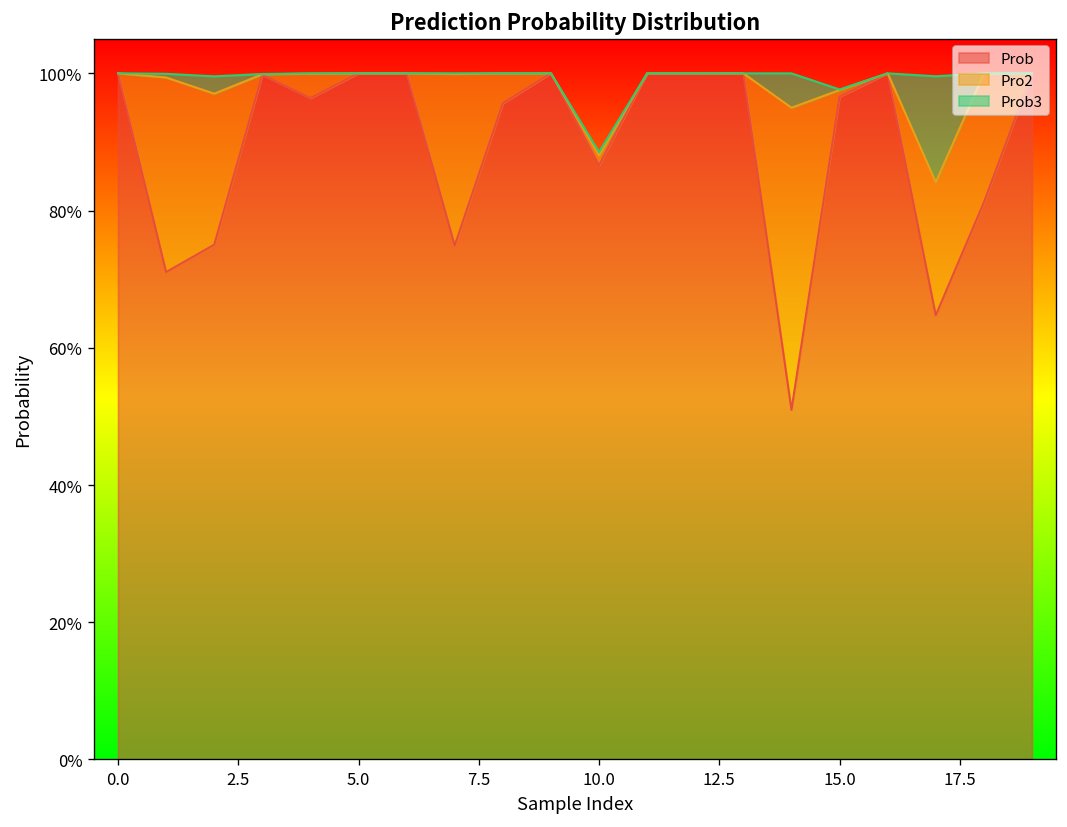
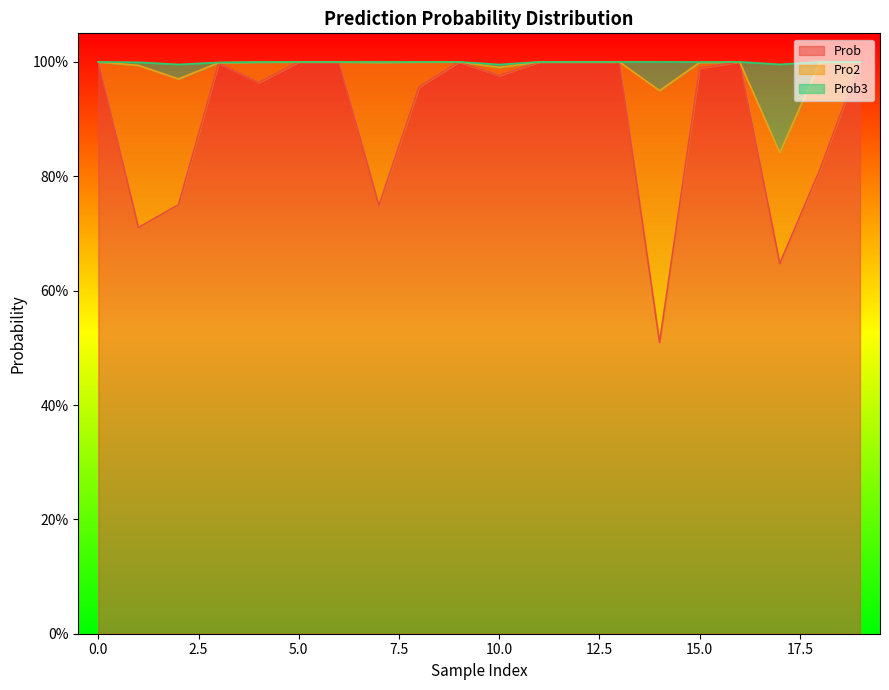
  {
    "Prob": {
-     "10.0": "87%",
-     "15.0": "97%"
+     "10.0": "98%",
+     "15.0": "99%"
    },
    "Pro2": {
      "10.0": "1%"
    },
    "Prob3": {
      "10.0": "1%"
    }
  }
